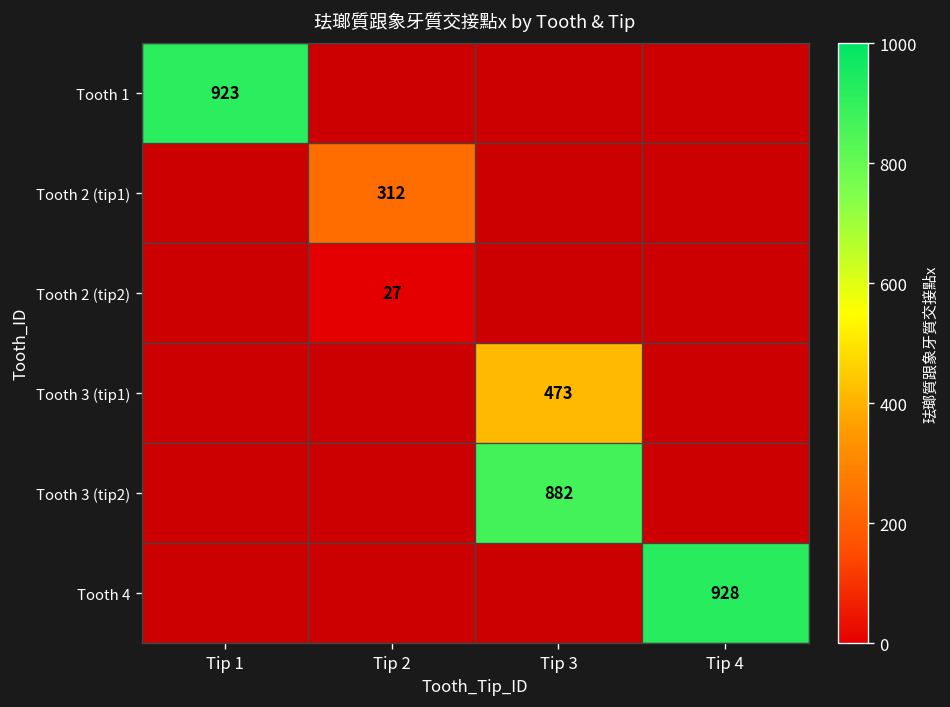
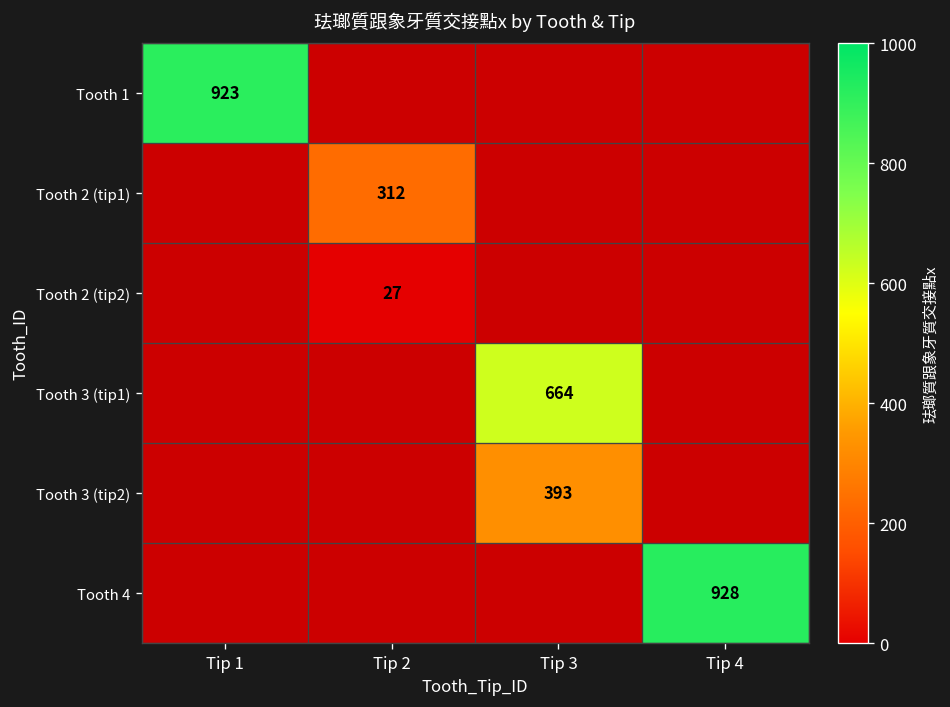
  {
    "Tooth 1": {
      "Tip 1": 923
    },
    "Tooth 2 (tip1)": {
      "Tip 2": 312
    },
    "Tooth 2 (tip2)": {
      "Tip 2": 27
    },
    "Tooth 3 (tip1)": {
-     "Tip 3": 473
+     "Tip 3": 664
    },
    "Tooth 3 (tip2)": {
-     "Tip 3": 882
+     "Tip 3": 393
    },
    "Tooth 4": {
      "Tip 4": 928
    }
  }
